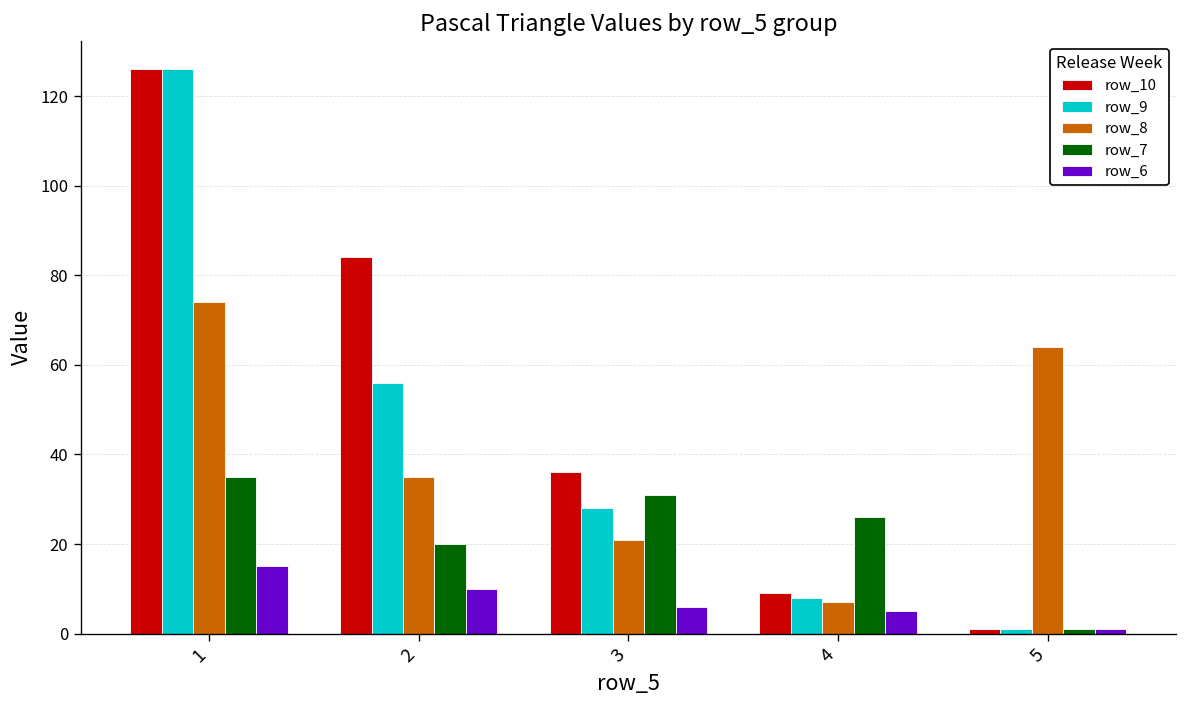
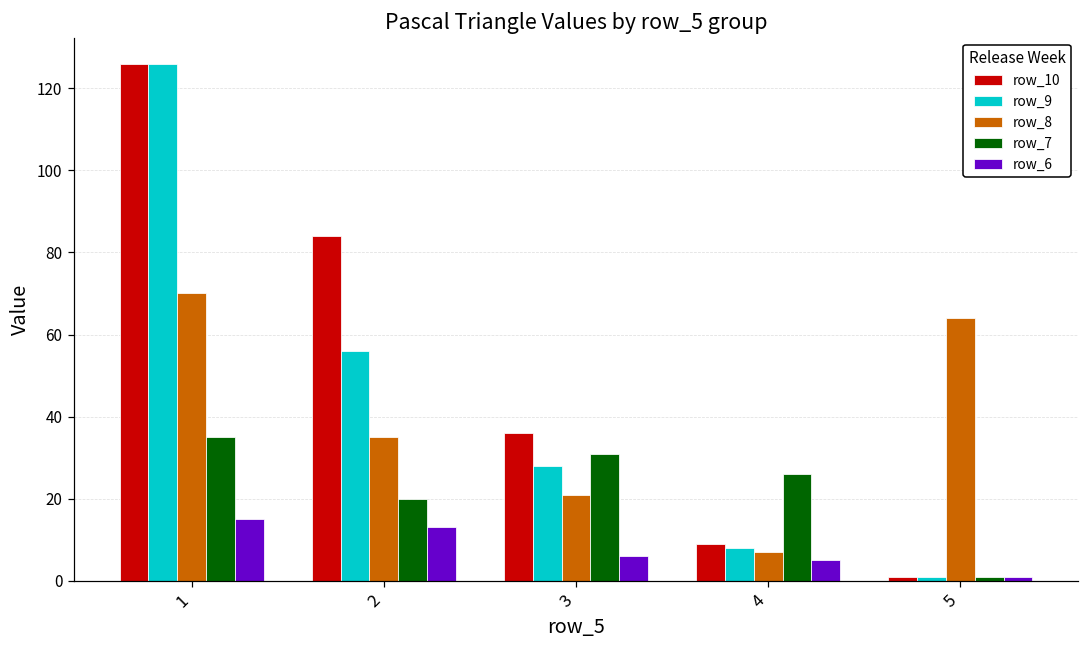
  {
    "row_10": {
      "1": 126,
      "2": 84,
      "3": 36,
      "4": 9,
      "5": 1
    },
    "row_9": {
      "1": 126,
      "2": 56,
      "3": 28,
      "4": 8,
      "5": 1
    },
    "row_8": {
-     "1": 74,
+     "1": 70,
      "2": 35,
      "3": 21,
      "4": 7,
      "5": 64
    },
    "row_7": {
      "1": 35,
      "2": 20,
      "3": 31,
      "4": 26,
      "5": 1
    },
    "row_6": {
      "1": 15,
-     "2": 10,
+     "2": 13,
      "3": 6,
      "4": 5,
      "5": 1
    }
  }
